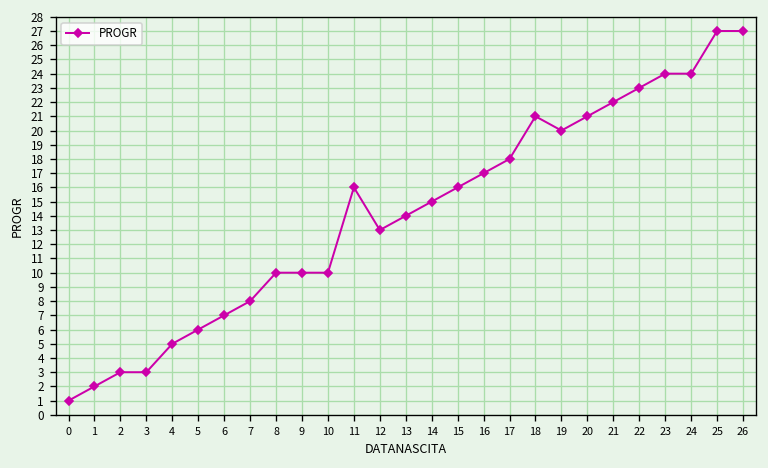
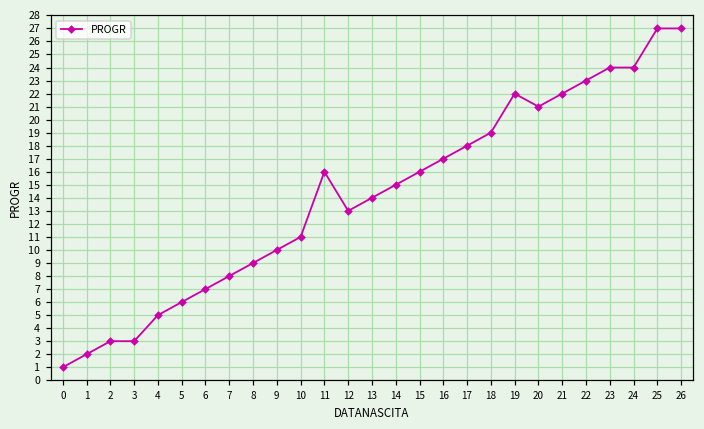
  {
    "0": 1,
    "1": 2,
    "2": 3,
    "3": 3,
    "4": 5,
    "5": 6,
    "6": 7,
    "7": 8,
-   "8": 10,
+   "8": 9,
    "9": 10,
-   "10": 10,
+   "10": 11,
    "11": 16,
    "12": 13,
    "13": 14,
    "14": 15,
    "15": 16,
    "16": 17,
    "17": 18,
-   "18": 21,
-   "19": 20,
+   "18": 19,
+   "19": 22,
    "20": 21,
    "21": 22,
    "22": 23,
    "23": 24,
    "24": 24,
    "25": 27,
    "26": 27
  }
